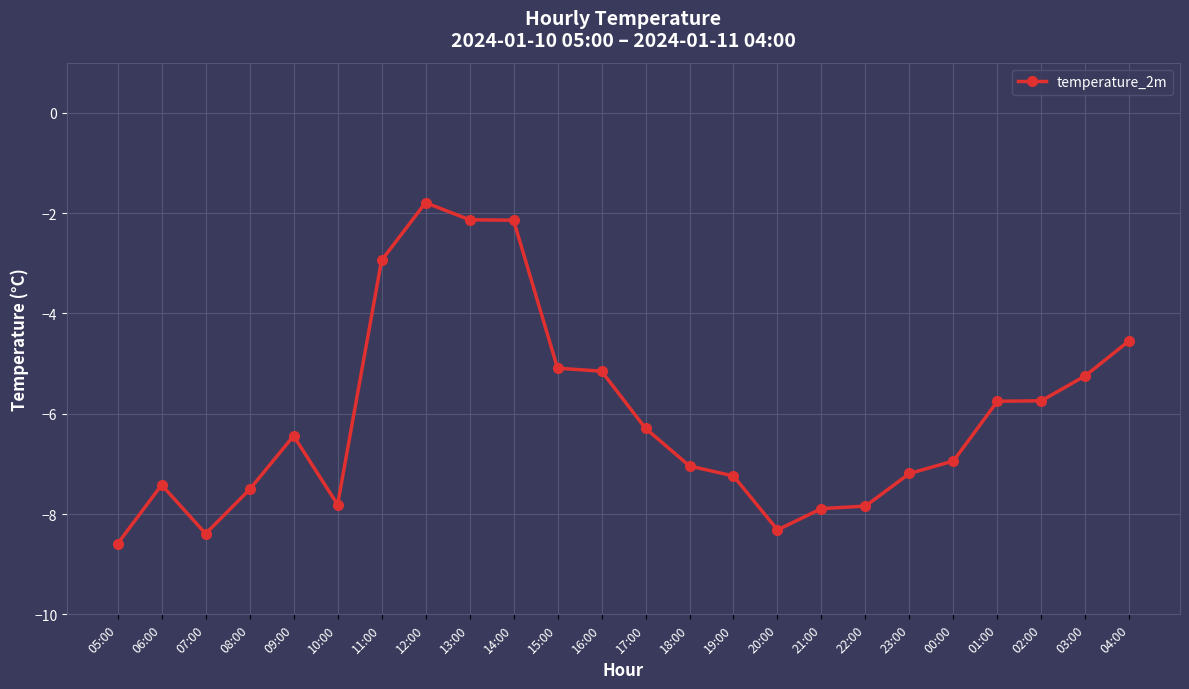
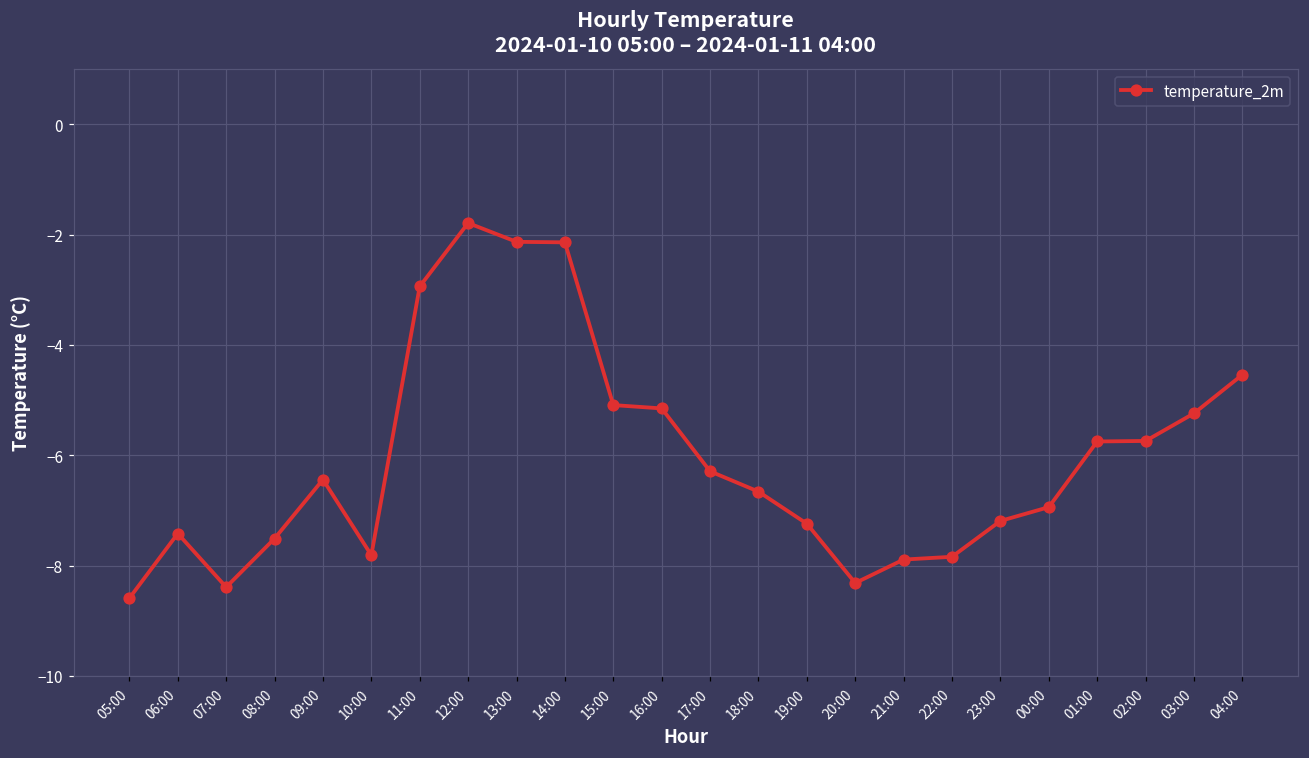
  {
    "05:00": -8.6,
    "06:00": -7.4,
    "07:00": -8.4,
    "08:00": -7.5,
    "09:00": -6.4,
    "10:00": -7.8,
    "11:00": -2.9,
    "12:00": -1.8,
    "13:00": -2.1,
    "14:00": -2.1,
    "15:00": -5.1,
    "16:00": -5.2,
    "17:00": -6.3,
-   "18:00": -7.0,
+   "18:00": -6.7,
    "19:00": -7.2,
    "20:00": -8.3,
    "21:00": -7.9,
    "22:00": -7.8,
    "23:00": -7.2,
    "00:00": -6.9,
    "01:00": -5.8,
    "02:00": -5.7,
    "03:00": -5.2,
    "04:00": -4.5
  }
